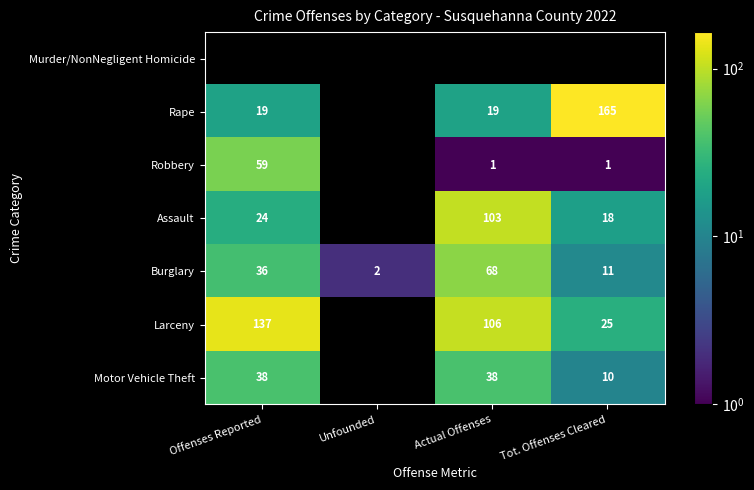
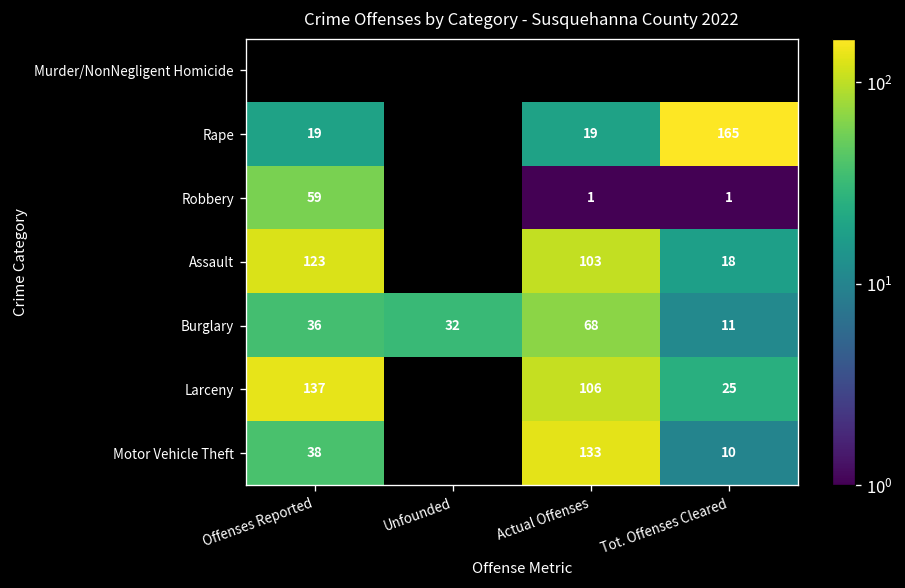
  {
    "Rape": {
      "Offenses Reported": 19,
      "Actual Offenses": 19,
      "Tot. Offenses Cleared": 165
    },
    "Robbery": {
      "Offenses Reported": 59,
      "Actual Offenses": 1,
      "Tot. Offenses Cleared": 1
    },
    "Assault": {
-     "Offenses Reported": 24,
+     "Offenses Reported": 123,
      "Actual Offenses": 103,
      "Tot. Offenses Cleared": 18
    },
    "Burglary": {
      "Offenses Reported": 36,
-     "Unfounded": 2,
+     "Unfounded": 32,
      "Actual Offenses": 68,
      "Tot. Offenses Cleared": 11
    },
    "Larceny": {
      "Offenses Reported": 137,
      "Actual Offenses": 106,
      "Tot. Offenses Cleared": 25
    },
    "Motor Vehicle Theft": {
      "Offenses Reported": 38,
-     "Actual Offenses": 38,
+     "Actual Offenses": 133,
      "Tot. Offenses Cleared": 10
    }
  }
